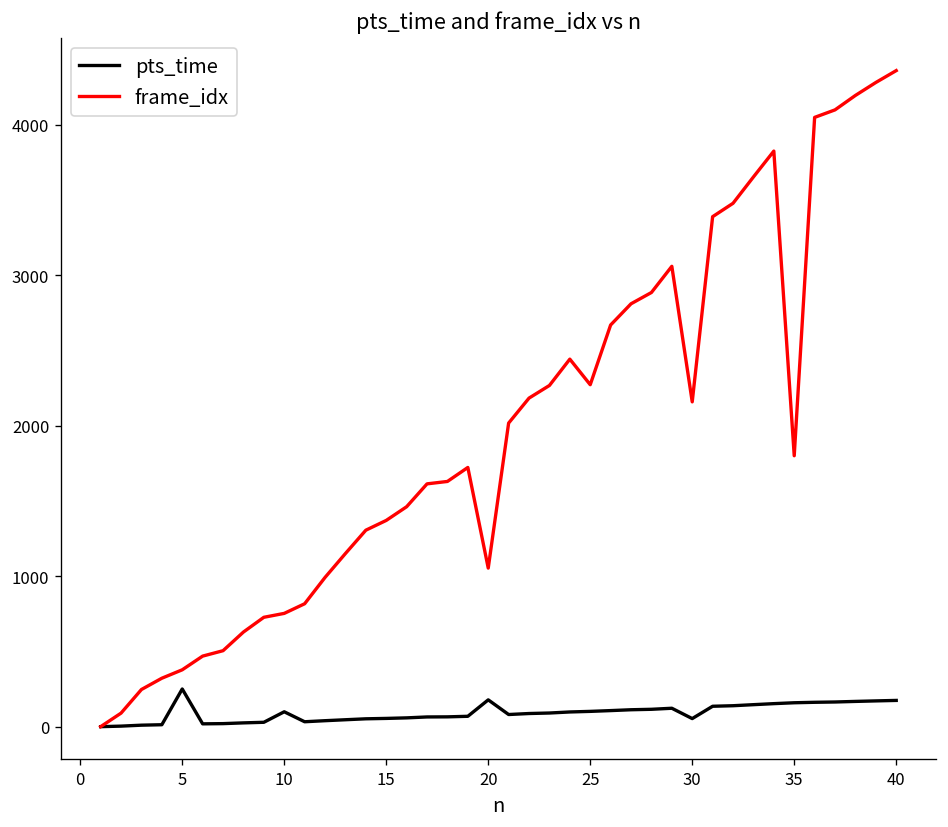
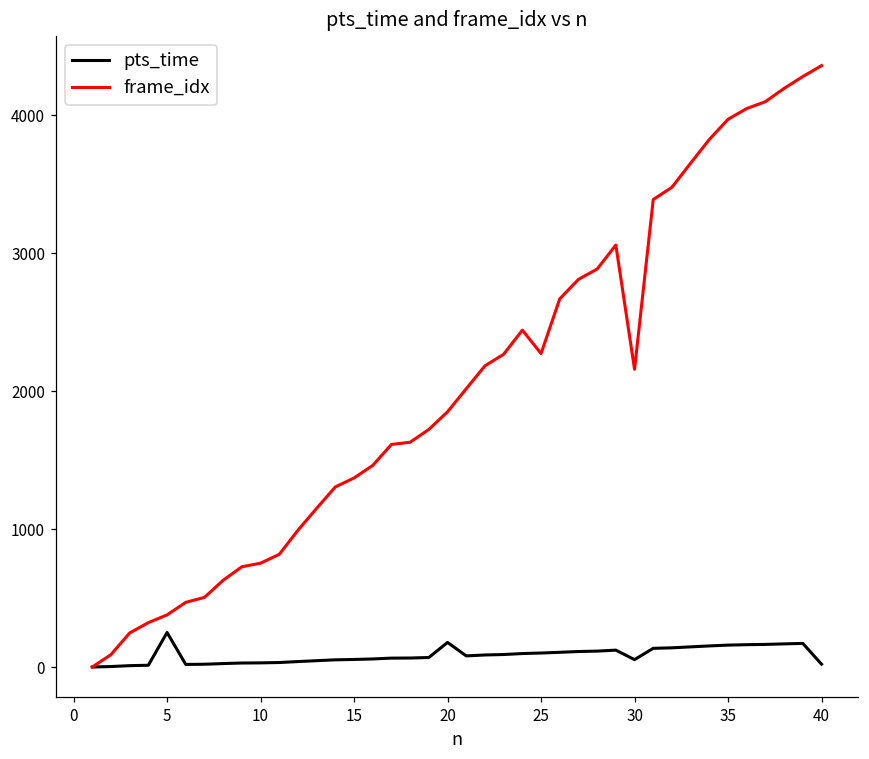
  {
    "pts_time": {
      "5": 250,
-     "10": 100,
+     "10": 30,
      "15": 50,
      "20": 180,
      "25": 100,
      "30": 50,
      "35": 160,
-     "40": 170
+     "40": 20
    },
    "frame_idx": {
      "5": 380,
      "10": 750,
      "15": 1370,
-     "20": 1050,
+     "20": 1850,
      "25": 2270,
      "30": 2160,
-     "35": 1800,
+     "35": 3970,
      "40": 4360
    }
  }
